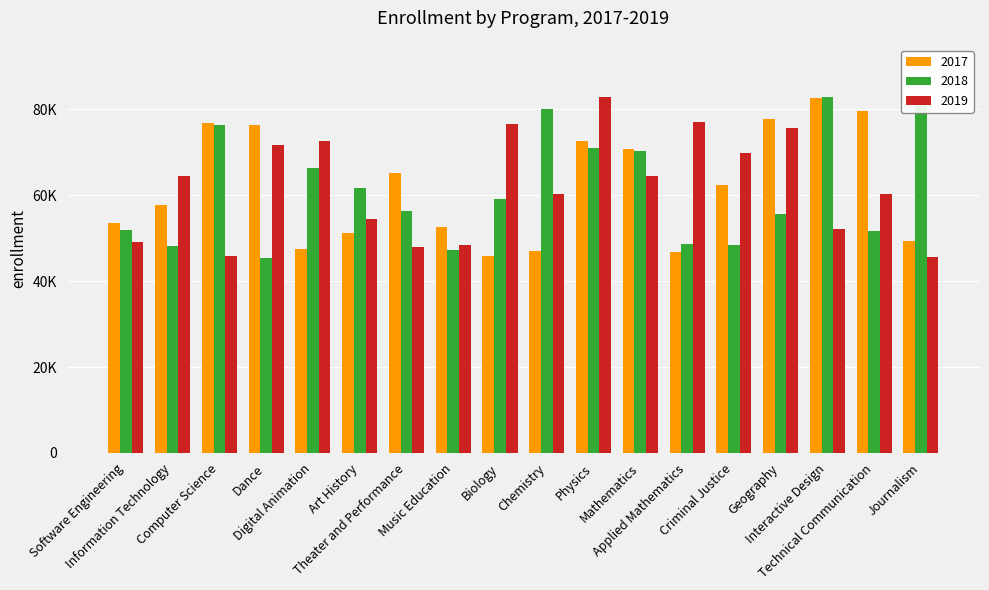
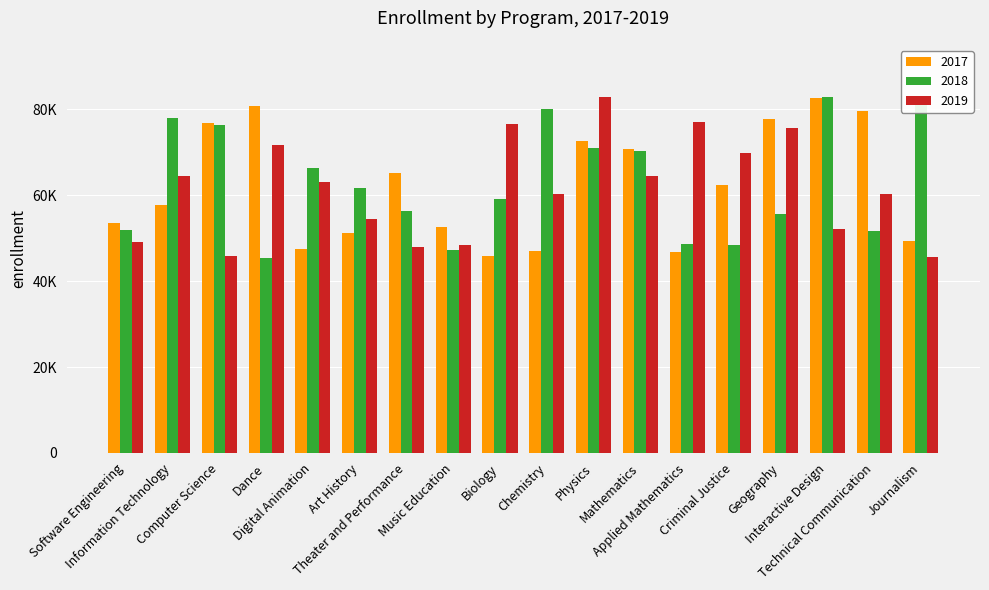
  {
    "2017": {
      "Software Engineering": 54000,
      "Information Technology": 58000,
      "Computer Science": 77000,
-     "Dance": 76000,
+     "Dance": 81000,
      "Digital Animation": 47000,
      "Art History": 51000,
      "Theater and Performance": 65000,
      "Music Education": 53000,
      "Biology": 46000,
      "Chemistry": 47000,
      "Physics": 73000,
      "Mathematics": 71000,
      "Applied Mathematics": 47000,
      "Criminal Justice": 62000,
      "Geography": 78000,
      "Interactive Design": 83000,
      "Technical Communication": 80000,
      "Journalism": 49000
    },
    "2018": {
      "Software Engineering": 52000,
-     "Information Technology": 48000,
+     "Information Technology": 78000,
      "Computer Science": 76000,
      "Dance": 45000,
      "Digital Animation": 66000,
      "Art History": 62000,
      "Theater and Performance": 56000,
      "Music Education": 47000,
      "Biology": 59000,
      "Chemistry": 80000,
      "Physics": 71000,
      "Mathematics": 70000,
      "Applied Mathematics": 49000,
      "Criminal Justice": 48000,
      "Geography": 56000,
      "Interactive Design": 83000,
      "Technical Communication": 52000
    },
    "2019": {
      "Software Engineering": 49000,
      "Information Technology": 65000,
      "Computer Science": 46000,
      "Dance": 72000,
-     "Digital Animation": 73000,
+     "Digital Animation": 63000,
      "Art History": 54000,
      "Theater and Performance": 48000,
      "Music Education": 48000,
      "Biology": 77000,
      "Chemistry": 60000,
      "Physics": 83000,
      "Mathematics": 64000,
      "Applied Mathematics": 77000,
      "Criminal Justice": 70000,
      "Geography": 76000,
      "Interactive Design": 52000,
      "Technical Communication": 60000,
      "Journalism": 46000
    }
  }
